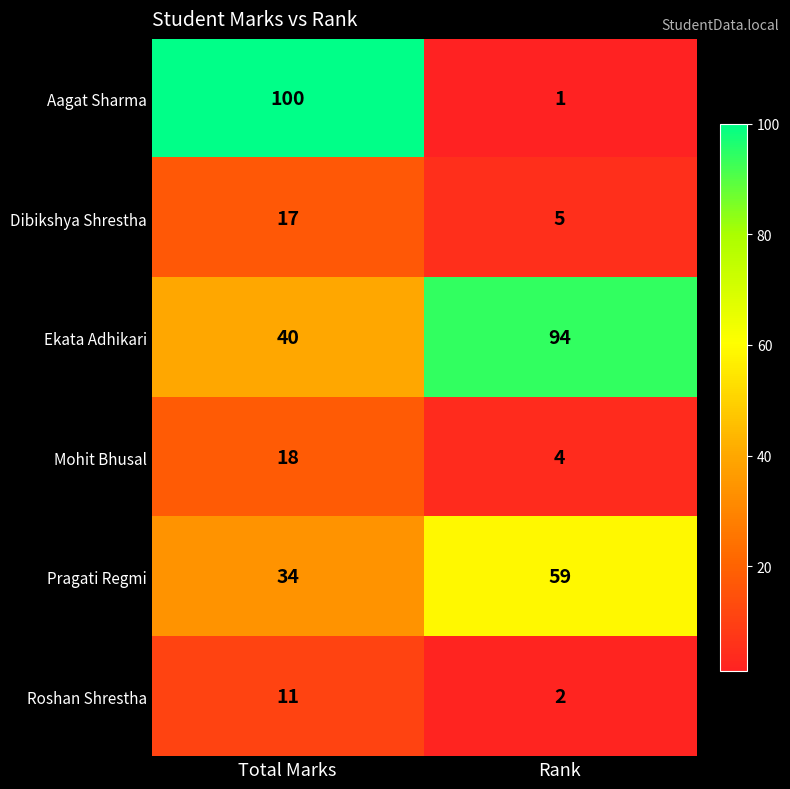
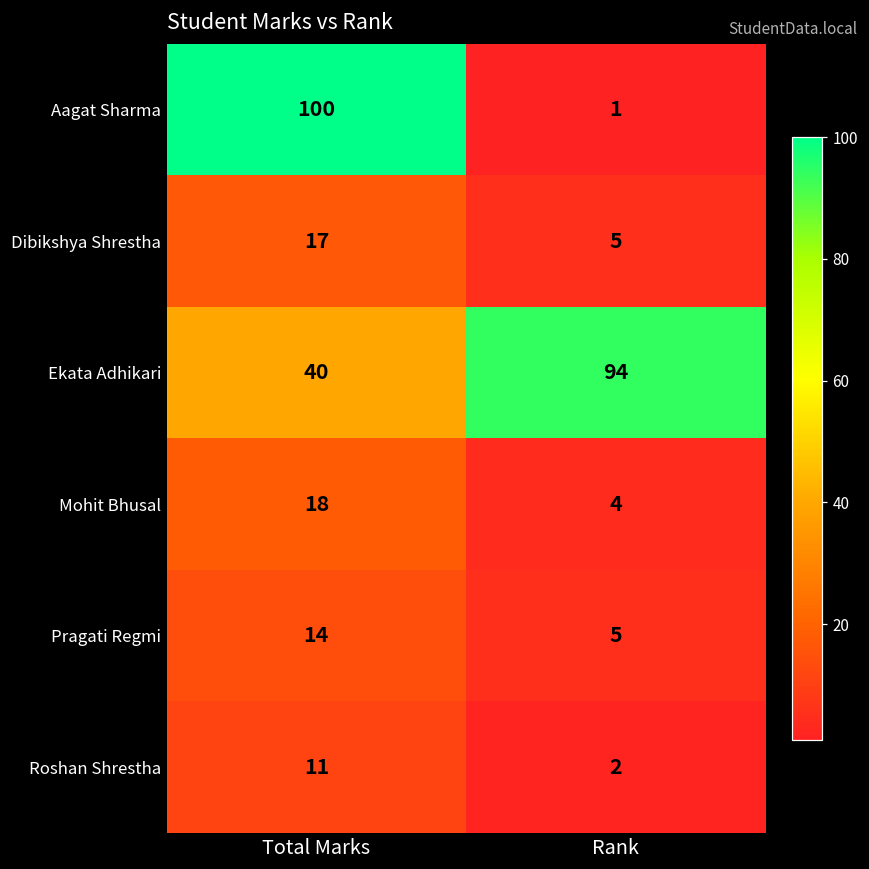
  {
    "Aagat Sharma": {
      "Total Marks": 100,
      "Rank": 1
    },
    "Dibikshya Shrestha": {
      "Total Marks": 17,
      "Rank": 5
    },
    "Ekata Adhikari": {
      "Total Marks": 40,
      "Rank": 94
    },
    "Mohit Bhusal": {
      "Total Marks": 18,
      "Rank": 4
    },
    "Pragati Regmi": {
-     "Total Marks": 34,
-     "Rank": 59
+     "Total Marks": 14,
+     "Rank": 5
    },
    "Roshan Shrestha": {
      "Total Marks": 11,
      "Rank": 2
    }
  }
